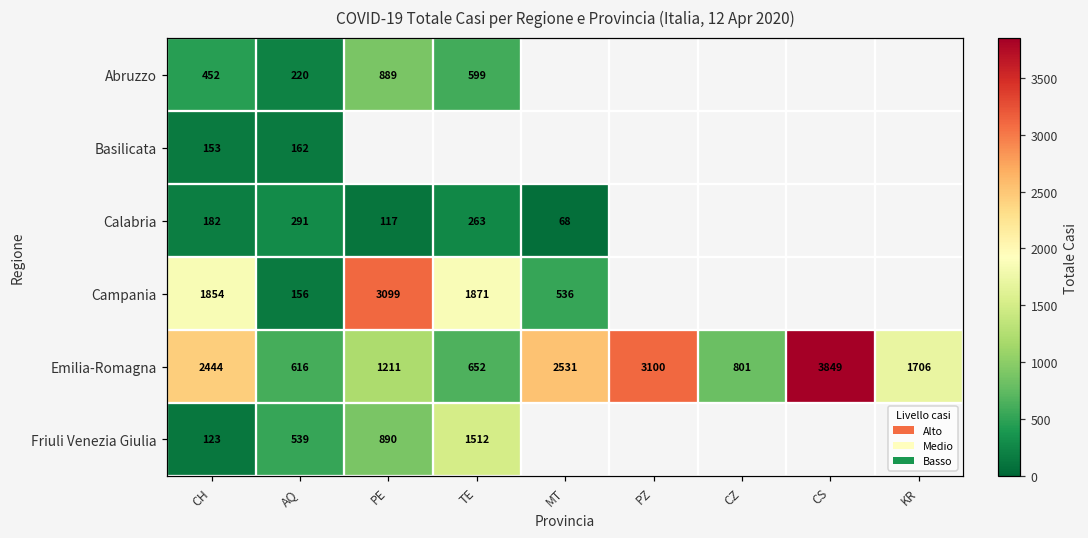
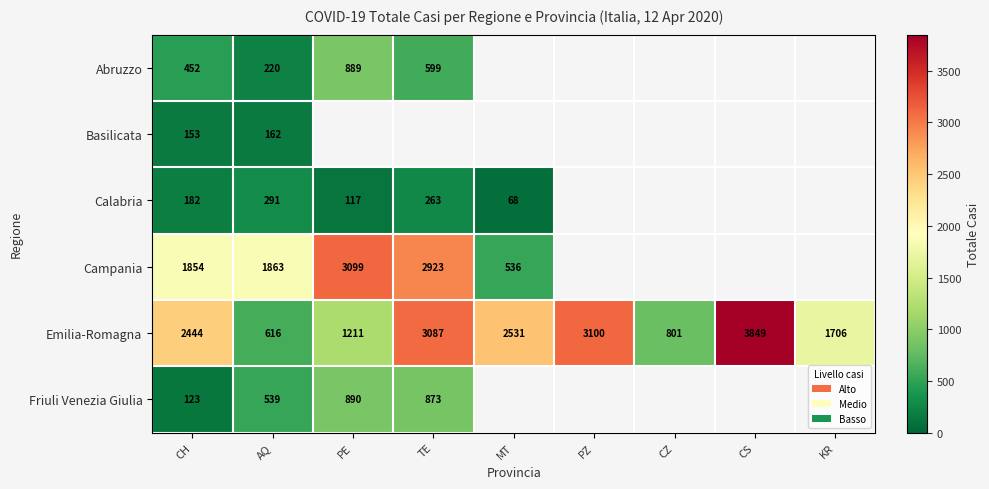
  {
    "Abruzzo": {
      "CH": 452,
      "AQ": 220,
      "PE": 889,
      "TE": 599
    },
    "Basilicata": {
      "CH": 153,
      "AQ": 162
    },
    "Calabria": {
      "CH": 182,
      "AQ": 291,
      "PE": 117,
      "TE": 263,
      "MT": 68
    },
    "Campania": {
      "CH": 1854,
-     "AQ": 156,
+     "AQ": 1863,
      "PE": 3099,
-     "TE": 1871,
+     "TE": 2923,
      "MT": 536
    },
    "Emilia-Romagna": {
      "CH": 2444,
      "AQ": 616,
      "PE": 1211,
-     "TE": 652,
+     "TE": 3087,
      "MT": 2531,
      "PZ": 3100,
      "CZ": 801,
      "CS": 3849,
      "KR": 1706
    },
    "Friuli Venezia Giulia": {
      "CH": 123,
      "AQ": 539,
      "PE": 890,
-     "TE": 1512
+     "TE": 873
    }
  }
